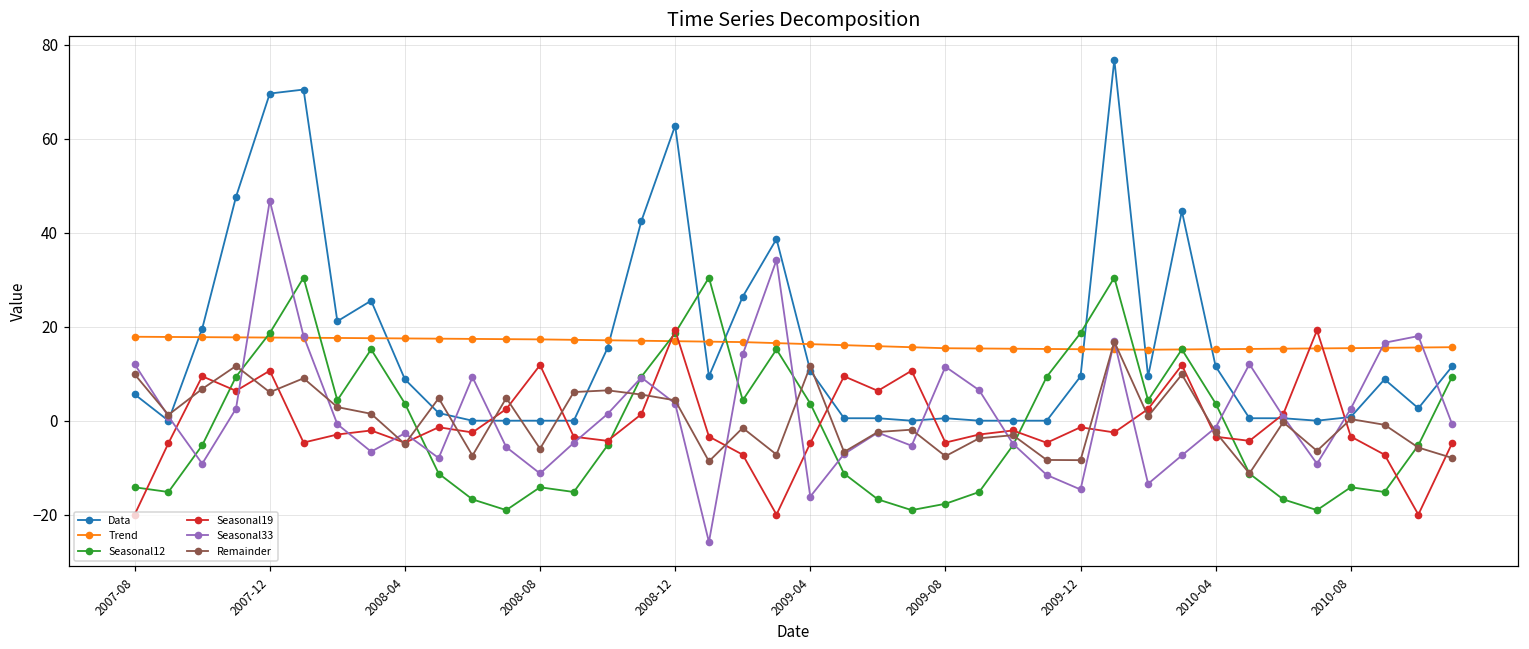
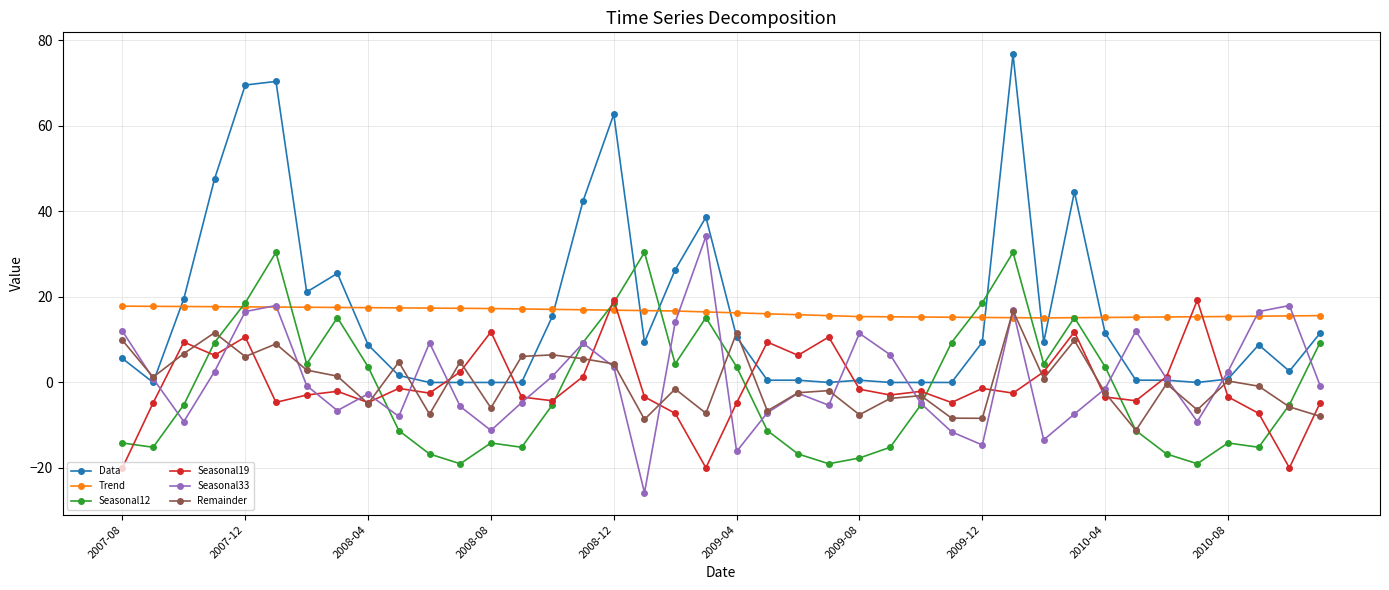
  {
    "Data": {
      "2007-08": 6,
      "2007-12": 70,
      "2008-04": 9,
      "2008-08": 0,
      "2008-12": 63,
      "2009-04": 11,
      "2009-08": 1,
      "2009-12": 9,
      "2010-04": 12
    },
    "Trend": {
      "2007-08": 18,
      "2007-12": 18,
      "2008-04": 17,
      "2008-08": 17,
      "2008-12": 17,
      "2009-04": 16,
      "2009-08": 15,
      "2009-12": 15,
      "2010-04": 15,
      "2010-08": 15
    },
    "Seasonal12": {
      "2007-08": -14,
      "2007-12": 19,
      "2008-04": 4,
      "2008-08": -14,
      "2009-04": 4,
      "2009-08": -18,
      "2009-12": 19,
      "2010-04": 4,
      "2010-08": -14
    },
    "Seasonal19": {
      "2007-12": 11,
      "2008-08": 12,
      "2009-04": -5,
-     "2009-08": -5,
+     "2009-08": -2,
      "2009-12": -1,
      "2010-04": -3,
      "2010-08": -3
    },
    "Seasonal33": {
      "2007-08": 12,
-     "2007-12": 47,
+     "2007-12": 17,
      "2008-04": -3,
      "2008-08": -11,
      "2008-12": 4,
      "2009-04": -16,
      "2009-08": 11,
      "2009-12": -15,
      "2010-04": -1,
      "2010-08": 3
    },
    "Remainder": {
      "2007-08": 10,
      "2007-12": 6,
      "2008-08": -6,
      "2008-12": 4,
      "2009-04": 12,
      "2009-08": -8,
      "2009-12": -8,
      "2010-04": -2
    }
  }
